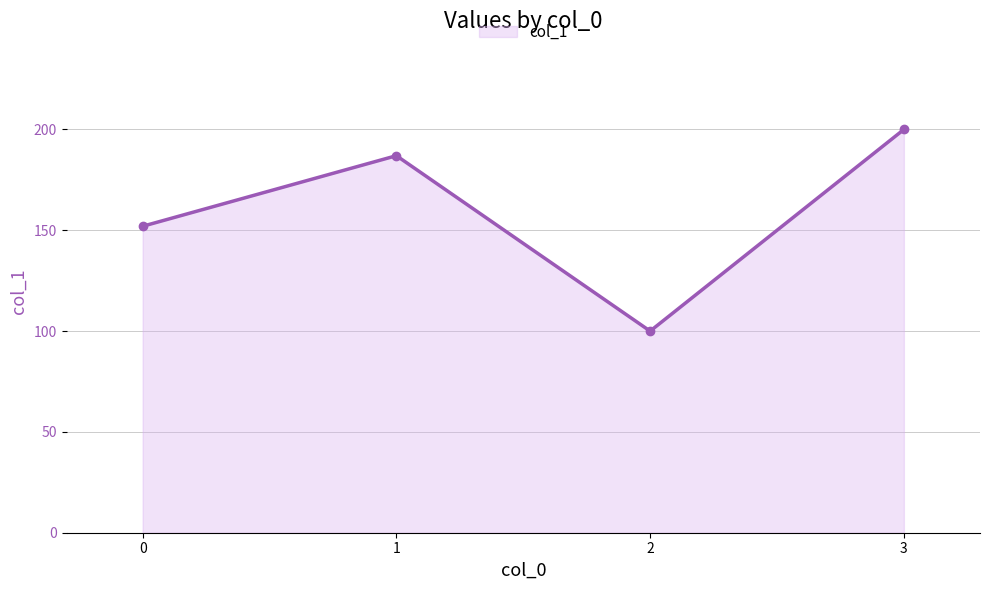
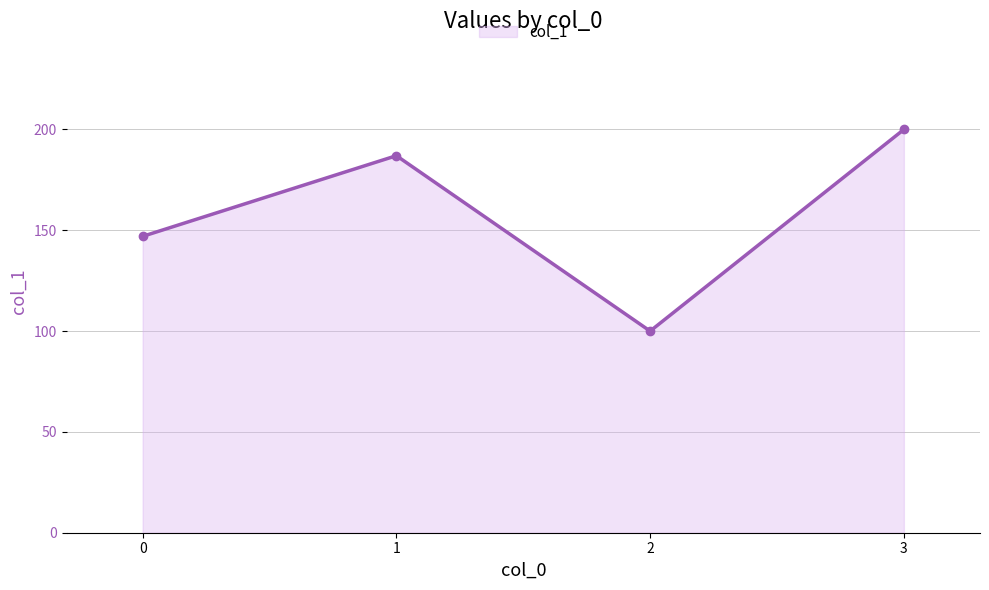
  {
-   "0": 152,
+   "0": 147,
    "1": 187,
    "2": 100,
    "3": 200
  }
